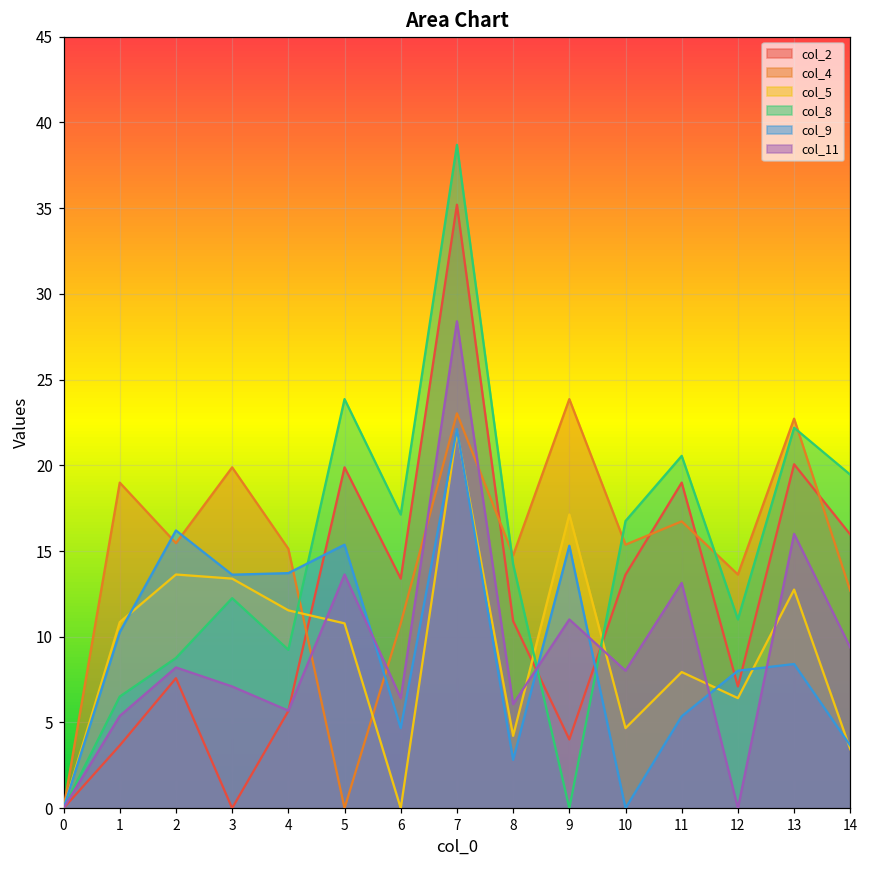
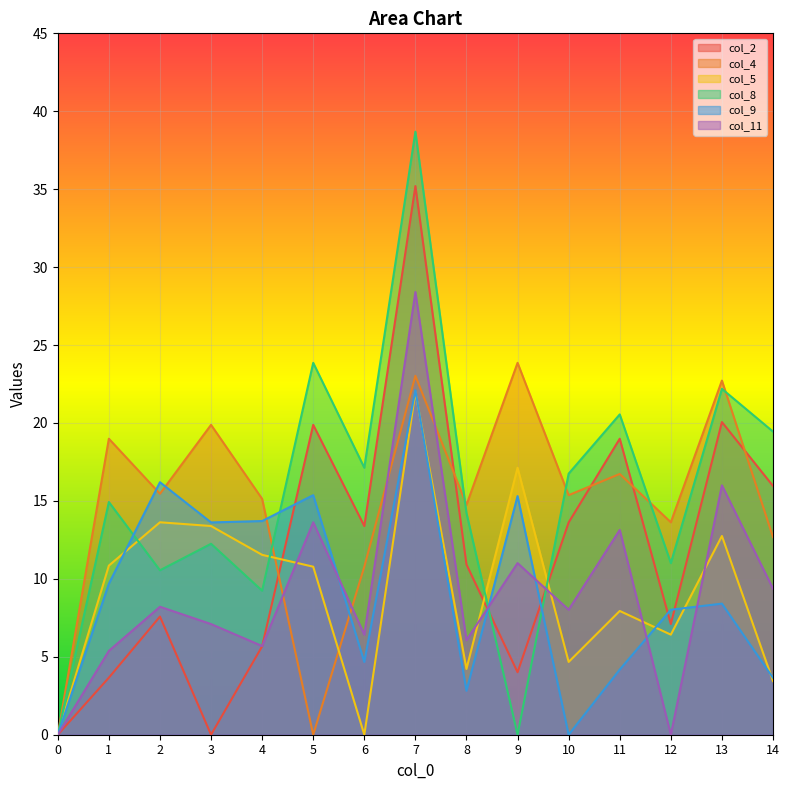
  {
    "col_8": {
-     "1": 6.5,
-     "2": 8.8,
+     "1": 14.9,
+     "2": 10.6,
      "3": 12.3,
      "4": 9.2,
      "5": 23.9,
      "6": 17.1,
      "7": 38.7,
      "8": 14.2,
      "9": 0.0,
      "10": 16.8,
      "11": 20.6,
      "12": 11.0,
      "13": 22.2,
      "14": 19.5
    },
    "col_9": {
-     "1": 10.3,
+     "1": 9.7,
      "2": 16.2,
      "3": 13.6,
      "4": 13.7,
      "5": 15.4,
      "6": 4.7,
      "8": 2.8,
      "9": 15.3,
      "10": 0.0,
-     "11": 5.4,
+     "11": 4.2,
      "12": 8.0,
      "13": 8.4,
      "14": 3.7
    },
    "col_11": {
      "1": 5.4,
      "2": 8.2,
      "3": 7.1,
      "5": 13.6,
      "6": 6.4,
      "7": 28.4,
      "8": 6.1,
      "9": 11.0,
      "10": 8.0,
      "11": 13.1,
      "12": 0.0,
      "13": 16.0,
      "14": 9.4
    }
  }
